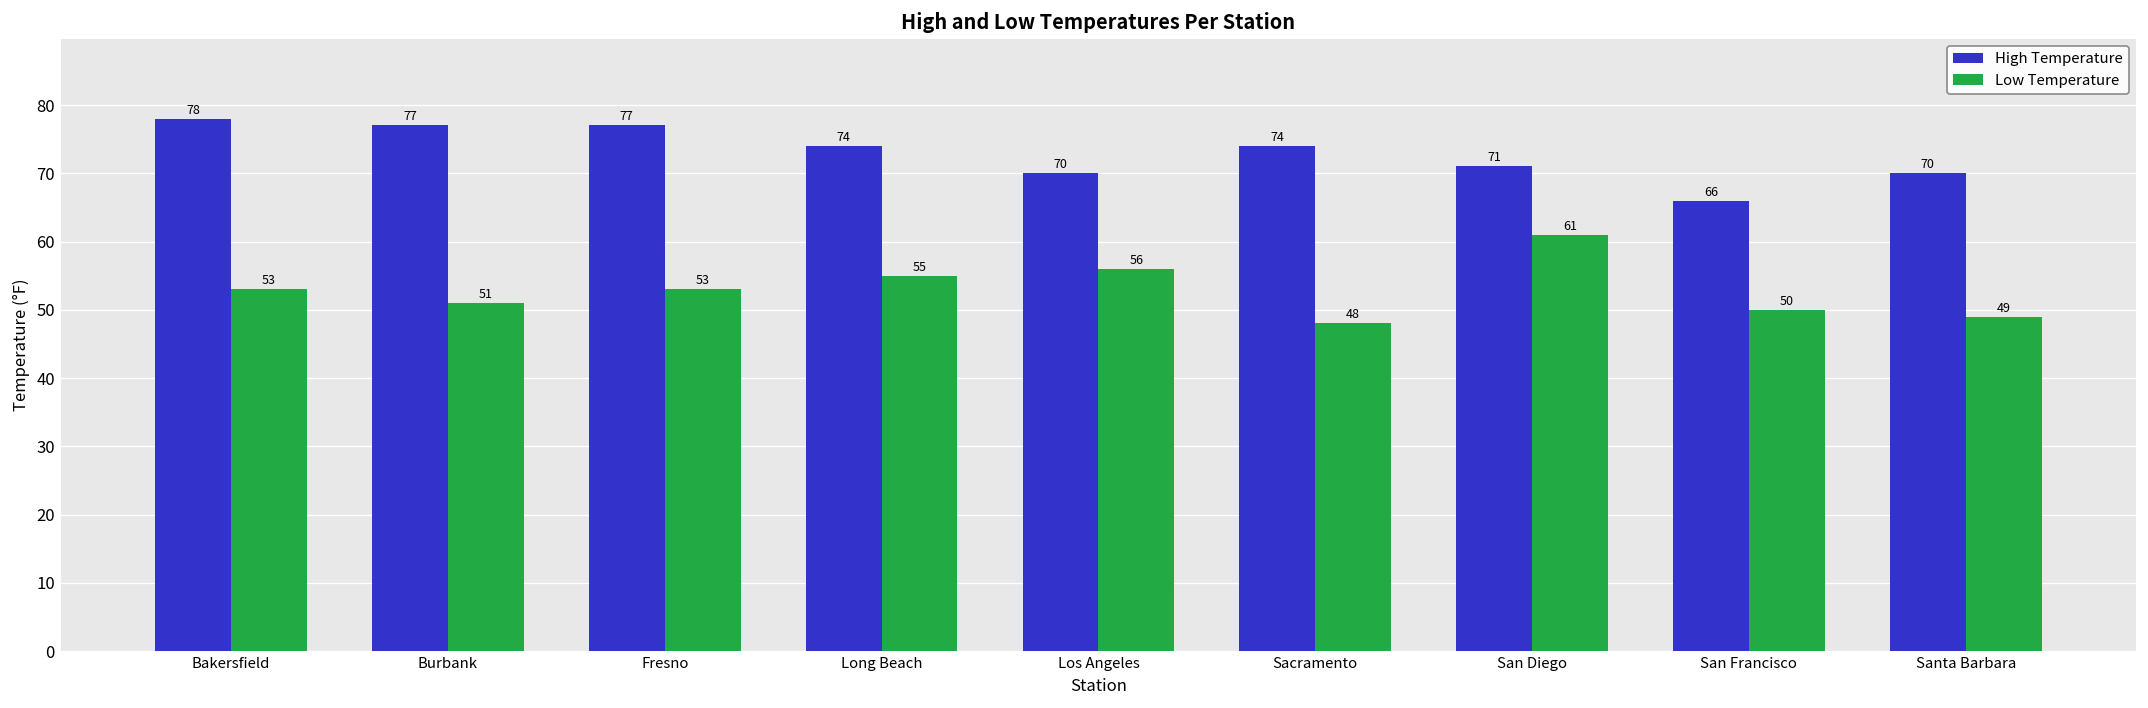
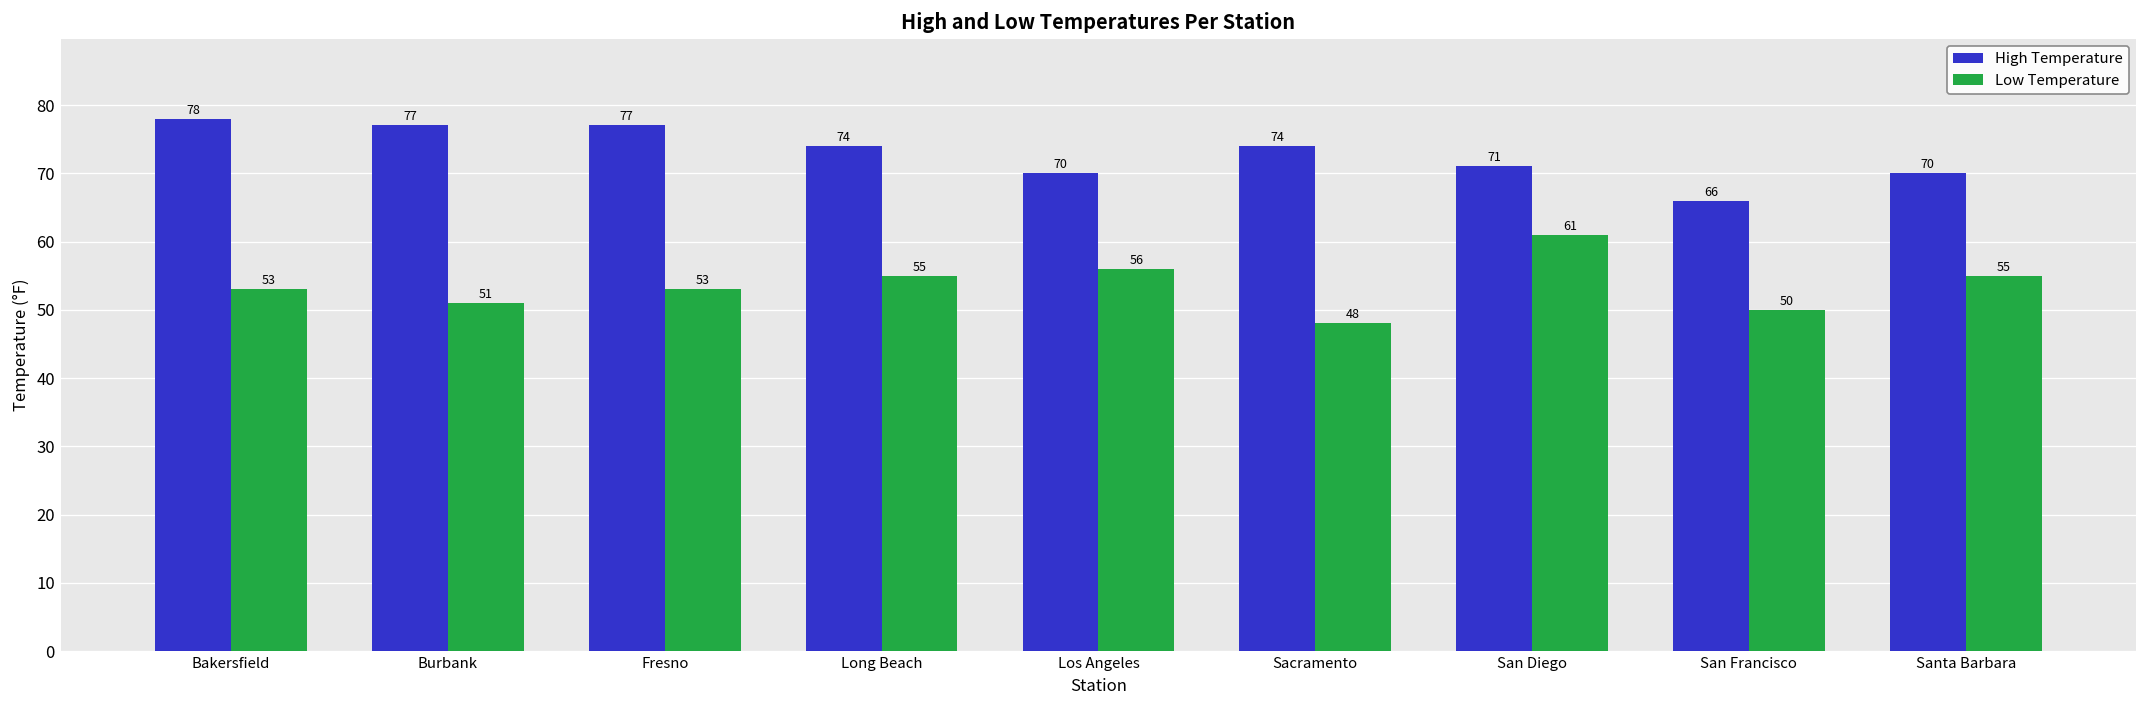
  {
    "High Temperature": {
      "Bakersfield": 78,
      "Burbank": 77,
      "Fresno": 77,
      "Long Beach": 74,
      "Los Angeles": 70,
      "Sacramento": 74,
      "San Diego": 71,
      "San Francisco": 66,
      "Santa Barbara": 70
    },
    "Low Temperature": {
      "Bakersfield": 53,
      "Burbank": 51,
      "Fresno": 53,
      "Long Beach": 55,
      "Los Angeles": 56,
      "Sacramento": 48,
      "San Diego": 61,
      "San Francisco": 50,
-     "Santa Barbara": 49
+     "Santa Barbara": 55
    }
  }
